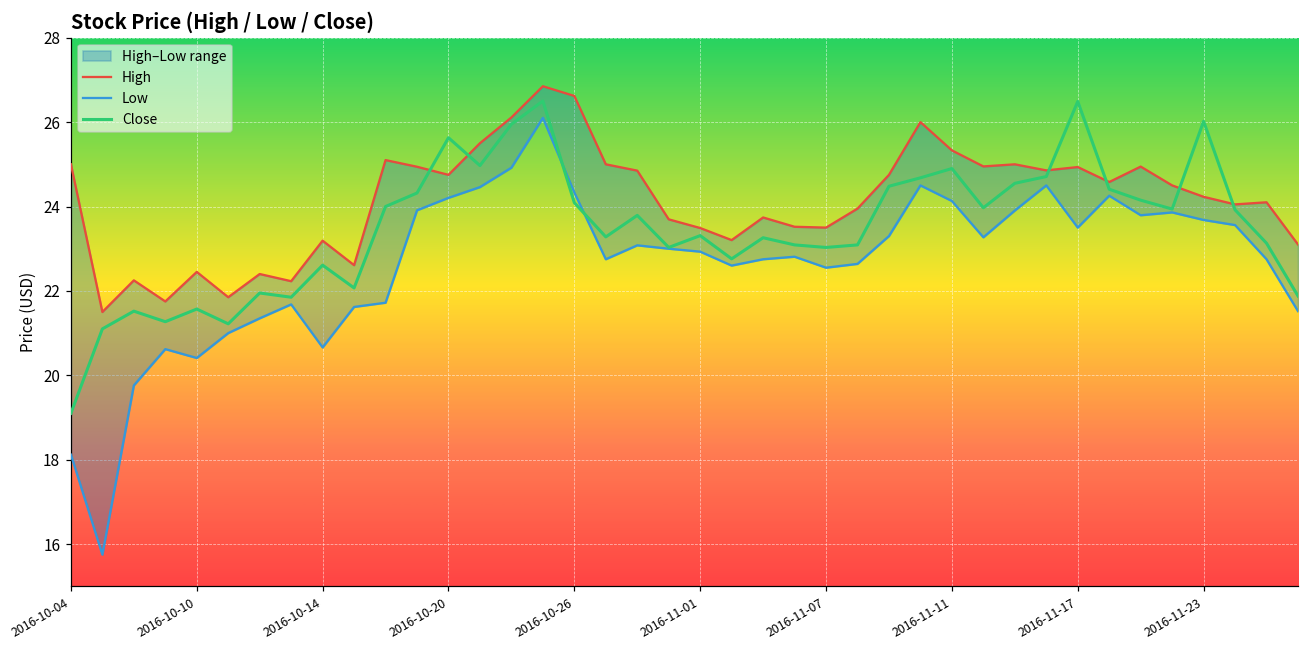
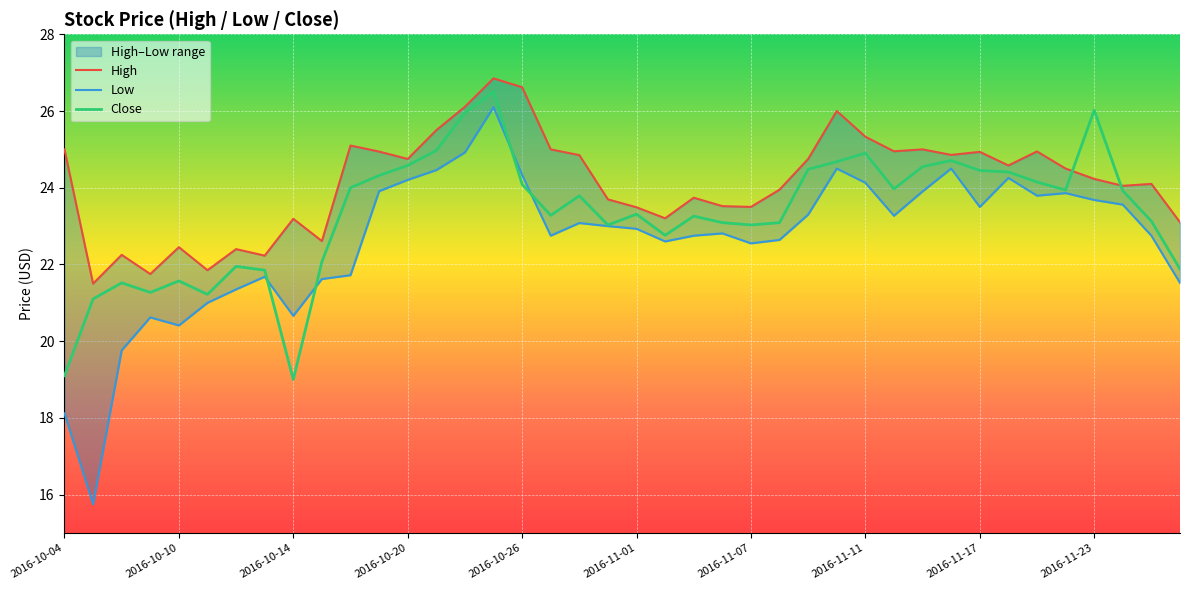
  {
    "Close": {
      "2016-10-04": 19.1,
      "2016-10-10": 21.6,
-     "2016-10-14": 22.6,
-     "2016-10-20": 25.6,
+     "2016-10-14": 19.0,
+     "2016-10-20": 24.6,
      "2016-10-26": 24.1,
      "2016-11-01": 23.3,
      "2016-11-07": 23.0,
      "2016-11-11": 24.9,
-     "2016-11-17": 26.5,
+     "2016-11-17": 24.5,
      "2016-11-23": 26.0
    }
  }
